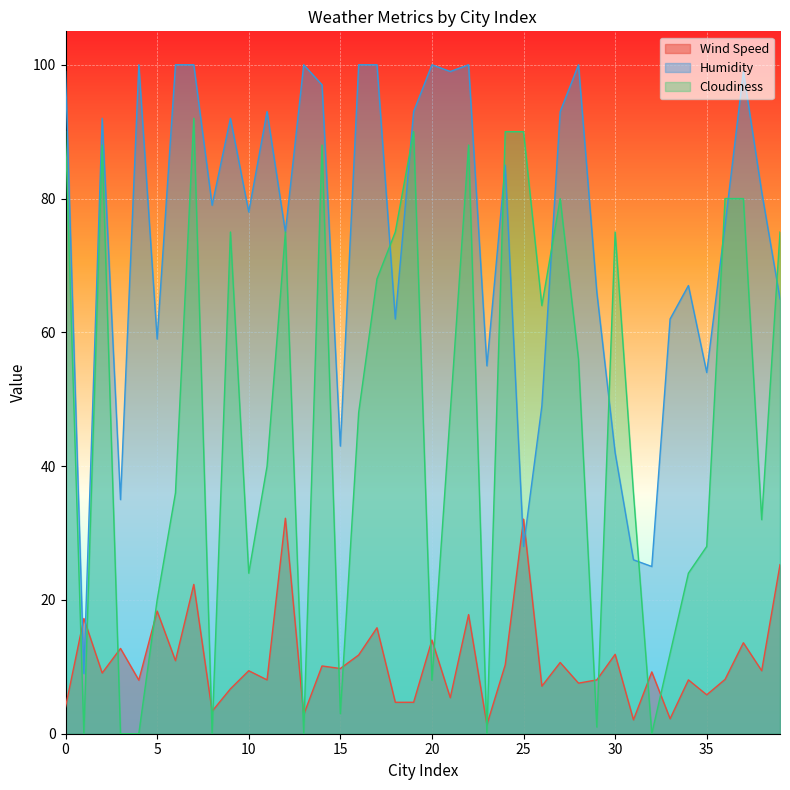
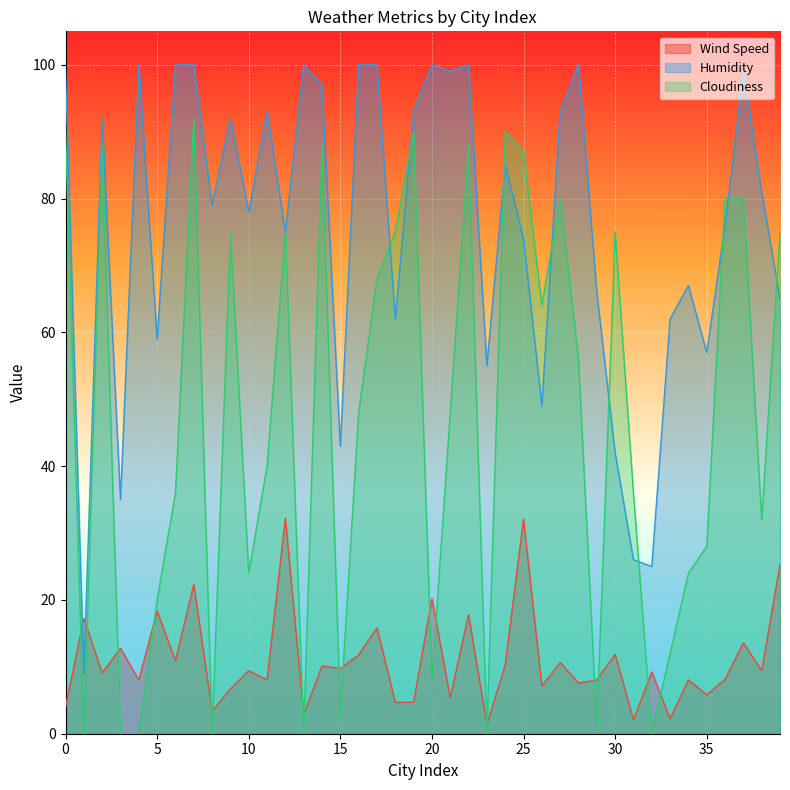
  {
    "Wind Speed": {
      "0": 4,
      "5": 18,
      "10": 9,
      "15": 10,
-     "20": 14,
+     "20": 20,
      "25": 32,
      "30": 12,
      "35": 6
    },
    "Humidity": {
      "0": 99,
      "5": 59,
      "10": 78,
      "15": 43,
      "20": 100,
-     "25": 28,
+     "25": 74,
      "30": 42,
-     "35": 54
+     "35": 57
    },
    "Cloudiness": {
      "0": 90,
      "5": 20,
      "10": 24,
      "15": 3,
      "20": 8,
-     "25": 90,
+     "25": 87,
      "30": 75,
      "35": 28
    }
  }
